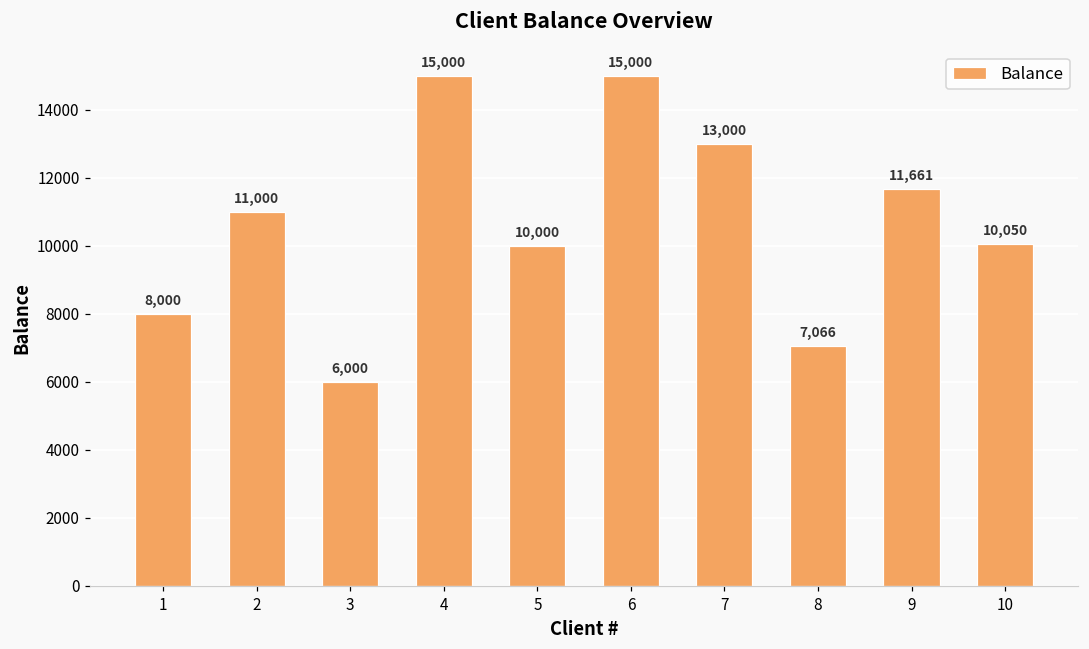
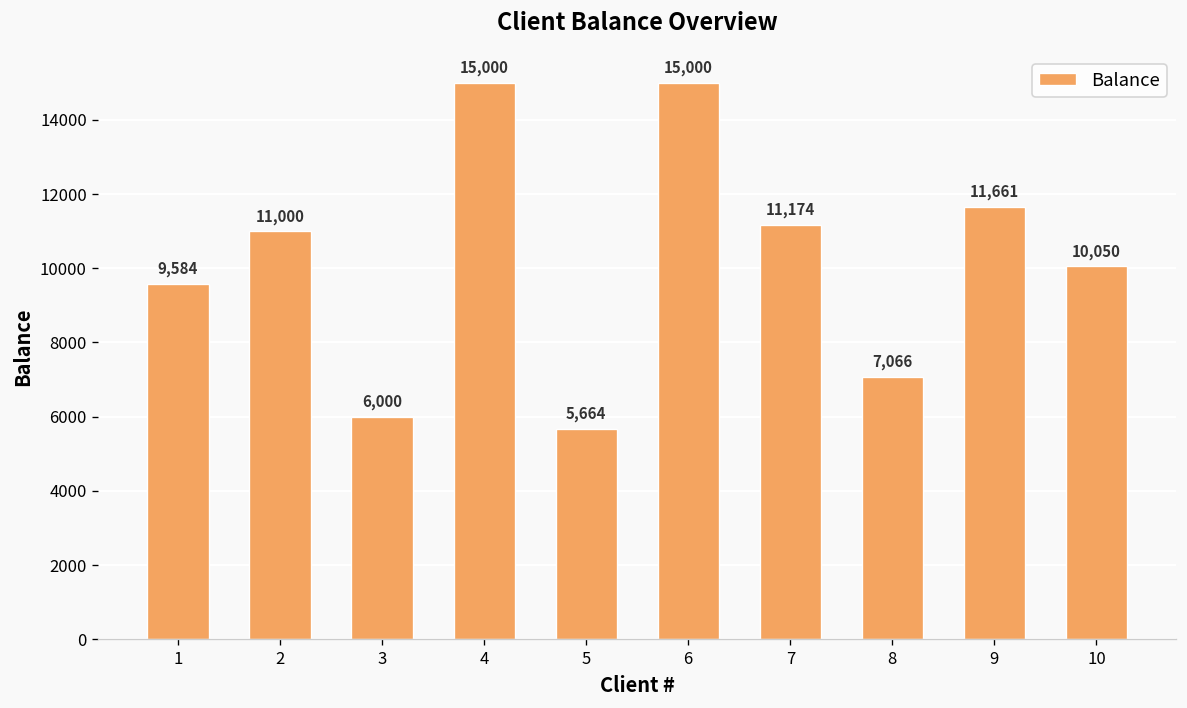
  {
-   "1": "8,000",
+   "1": "9,584",
    "2": "11,000",
    "3": "6,000",
    "4": "15,000",
-   "5": "10,000",
+   "5": "5,664",
    "6": "15,000",
-   "7": "13,000",
+   "7": "11,174",
    "8": "7,066",
    "9": "11,661",
    "10": "10,050"
  }
